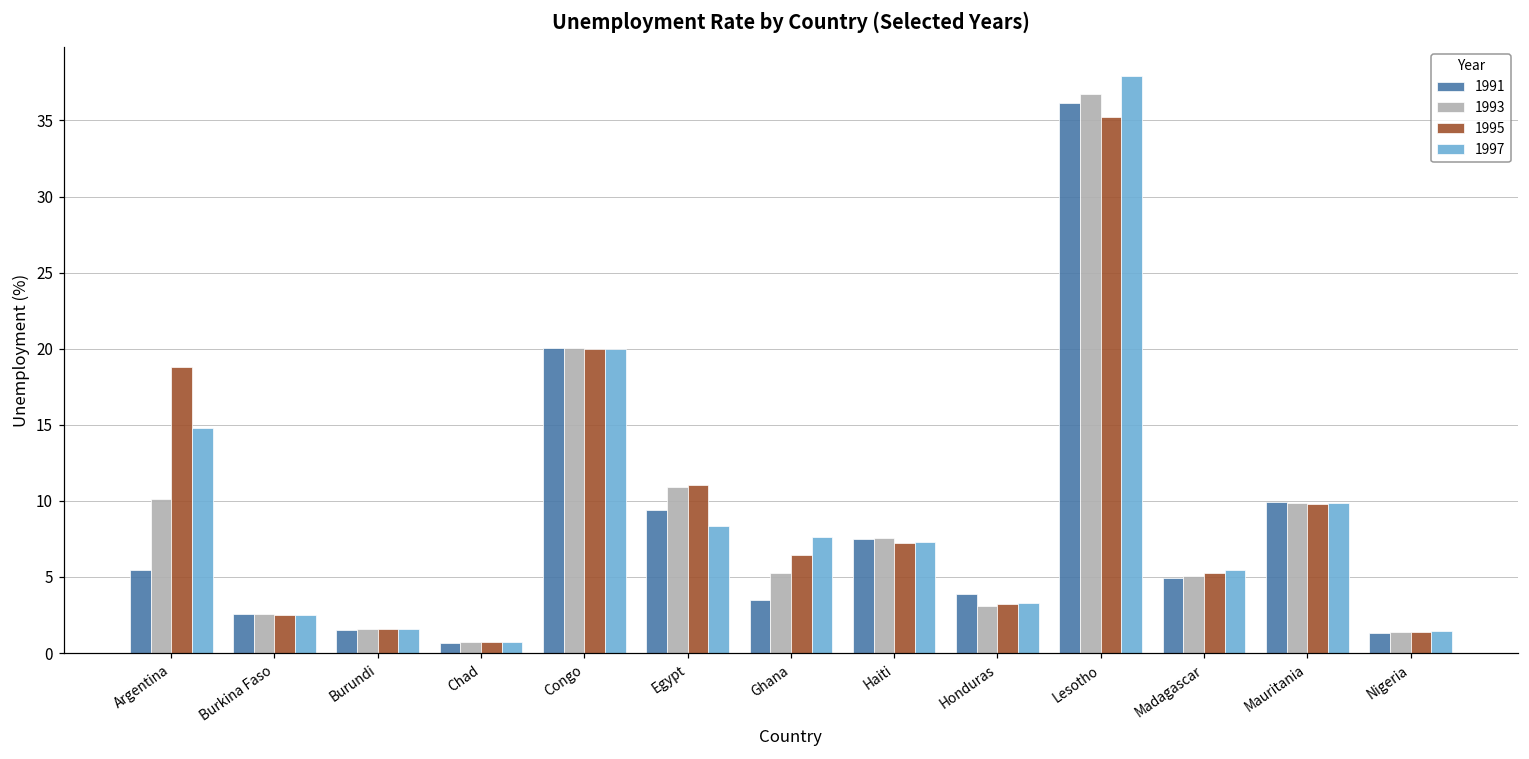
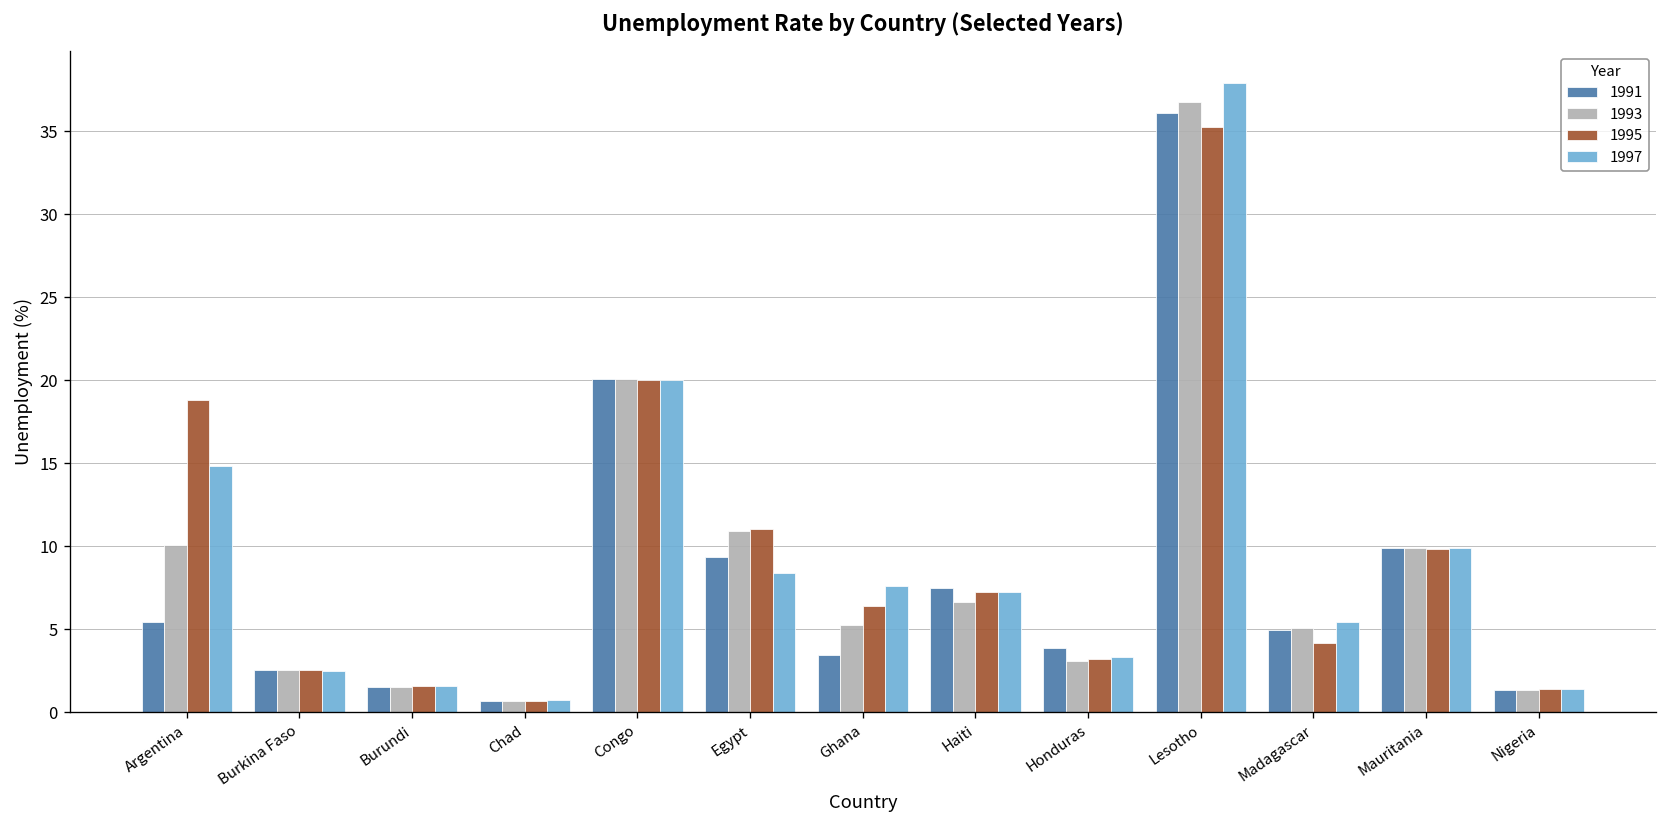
  {
    "1991": {
      "Argentina": 5.4,
      "Burkina Faso": 2.6,
      "Burundi": 1.5,
      "Chad": 0.7,
      "Congo": 20.1,
      "Egypt": 9.4,
      "Ghana": 3.5,
      "Haiti": 7.5,
      "Honduras": 3.9,
      "Lesotho": 36.1,
      "Madagascar": 5.0,
      "Mauritania": 9.9,
      "Nigeria": 1.4
    },
    "1993": {
      "Argentina": 10.1,
      "Burkina Faso": 2.6,
      "Burundi": 1.6,
      "Chad": 0.7,
      "Congo": 20.1,
      "Egypt": 10.9,
      "Ghana": 5.3,
-     "Haiti": 7.6,
+     "Haiti": 6.7,
      "Honduras": 3.1,
      "Lesotho": 36.7,
      "Madagascar": 5.1,
      "Mauritania": 9.9,
      "Nigeria": 1.4
    },
    "1995": {
      "Argentina": 18.8,
      "Burkina Faso": 2.5,
      "Burundi": 1.6,
      "Chad": 0.7,
      "Congo": 20.0,
      "Egypt": 11.0,
      "Ghana": 6.4,
      "Haiti": 7.3,
      "Honduras": 3.2,
      "Lesotho": 35.2,
-     "Madagascar": 5.3,
+     "Madagascar": 4.2,
      "Mauritania": 9.8,
      "Nigeria": 1.4
    },
    "1997": {
      "Argentina": 14.8,
      "Burkina Faso": 2.5,
      "Burundi": 1.6,
      "Chad": 0.7,
      "Congo": 20.0,
      "Egypt": 8.4,
      "Ghana": 7.6,
      "Haiti": 7.3,
      "Honduras": 3.3,
      "Lesotho": 37.9,
      "Madagascar": 5.5,
      "Mauritania": 9.9,
      "Nigeria": 1.4
    }
  }
